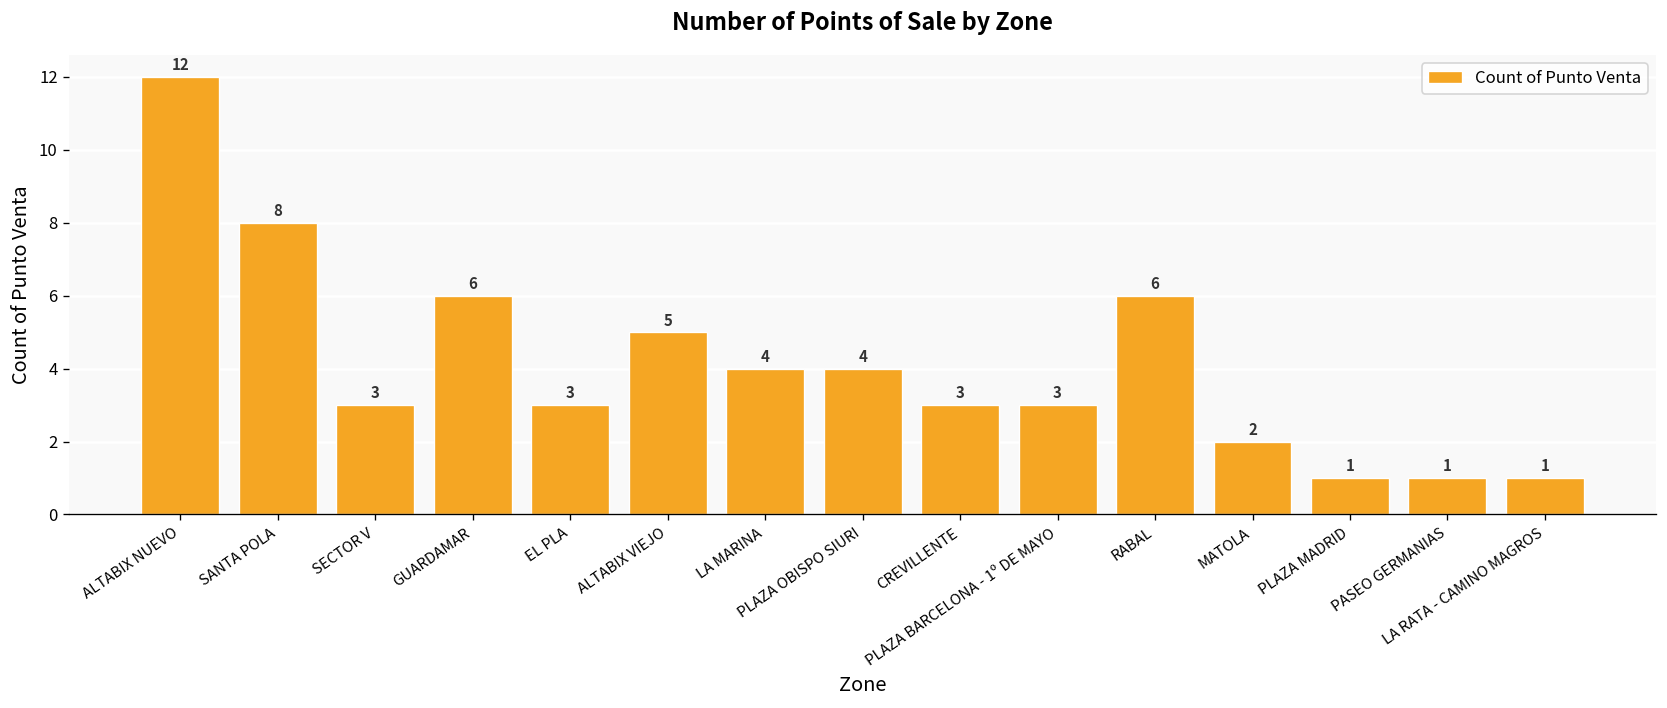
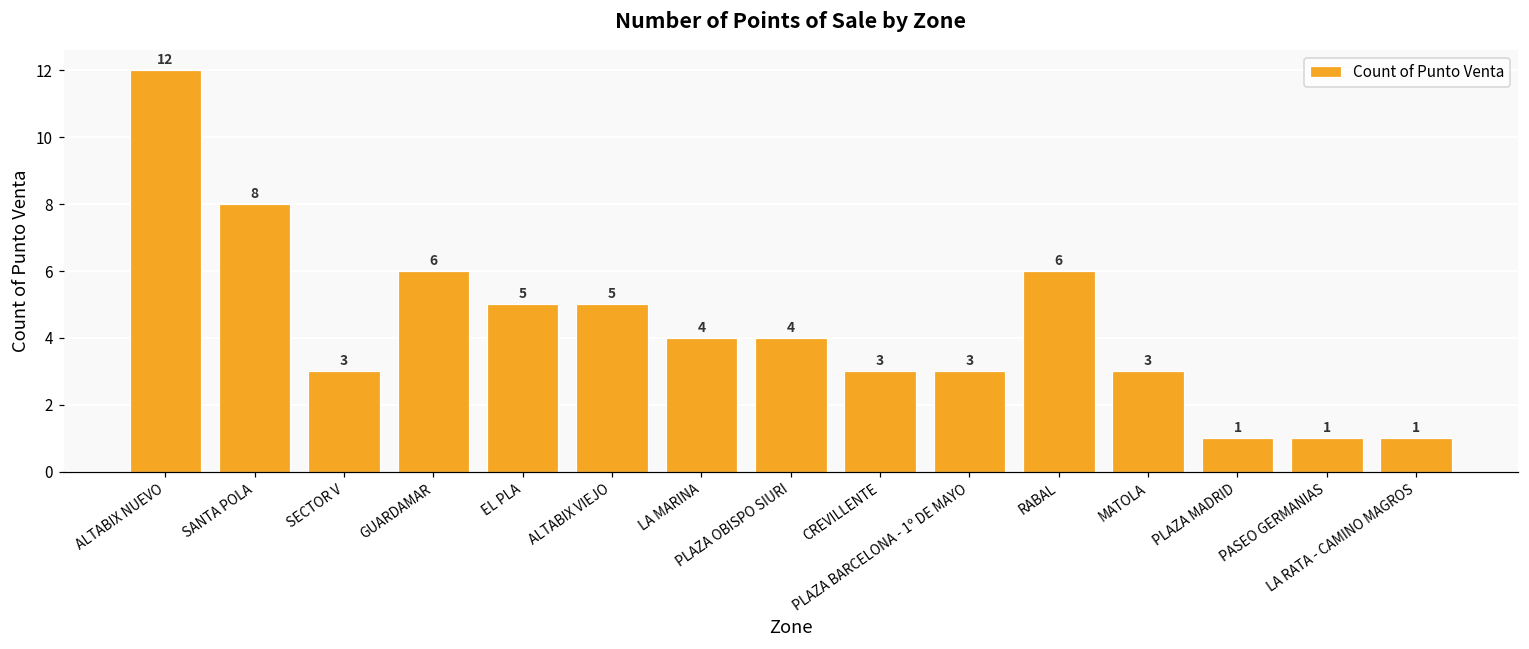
  {
    "ALTABIX NUEVO": 12,
    "SANTA POLA": 8,
    "SECTOR V": 3,
    "GUARDAMAR": 6,
-   "EL PLA": 3,
+   "EL PLA": 5,
    "ALTABIX VIEJO": 5,
    "LA MARINA": 4,
    "PLAZA OBISPO SIURI": 4,
    "CREVILLENTE": 3,
    "PLAZA BARCELONA - 1º DE MAYO": 3,
    "RABAL": 6,
-   "MATOLA": 2,
+   "MATOLA": 3,
    "PLAZA MADRID": 1,
    "PASEO GERMANIAS": 1,
    "LA RATA - CAMINO MAGROS": 1
  }
